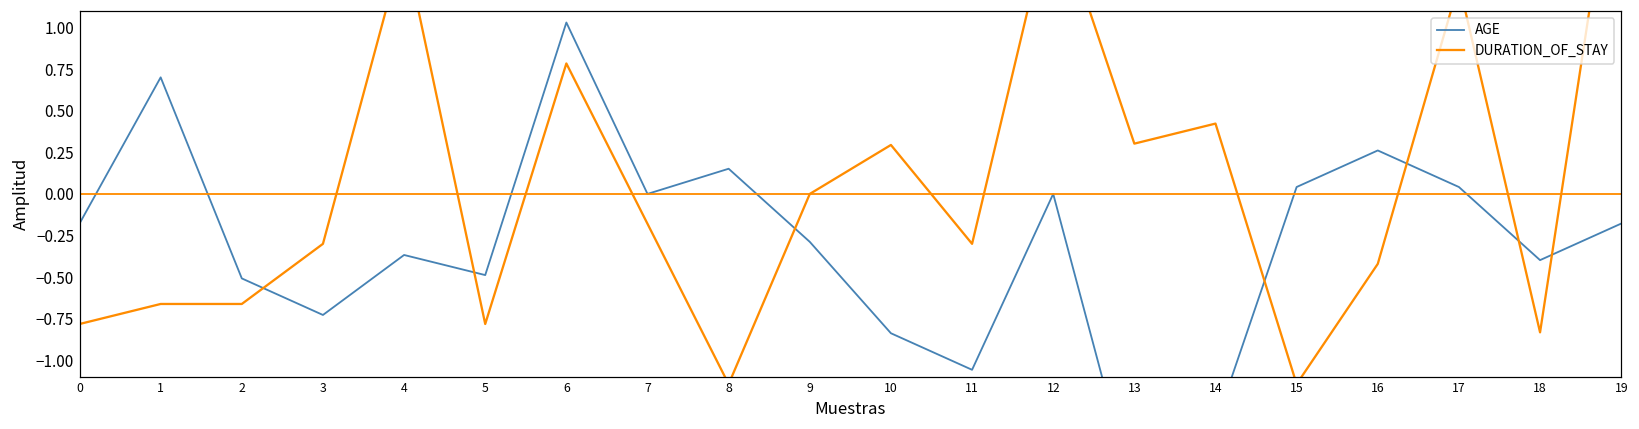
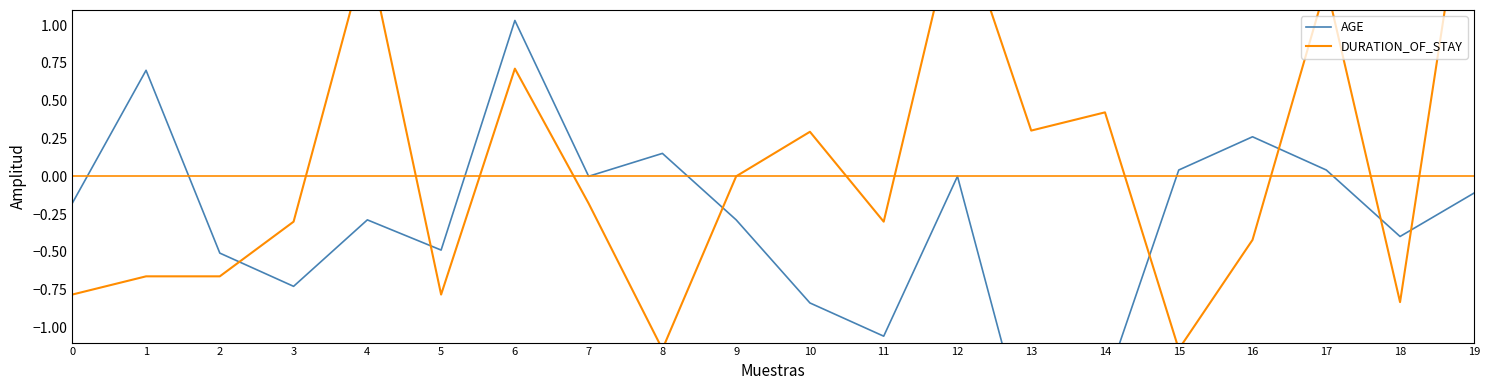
  {
    "AGE": {
      "0": -0.18,
      "1": 0.70,
      "2": -0.51,
      "3": -0.73,
-     "4": -0.37,
+     "4": -0.29,
      "5": -0.49,
      "6": 1.03,
      "7": 0.00,
      "8": 0.15,
      "9": -0.29,
      "10": -0.84,
      "11": -1.06,
      "12": 0.00,
      "15": 0.04,
      "16": 0.26,
      "17": 0.04,
      "18": -0.40,
-     "19": -0.18
+     "19": -0.11
    },
    "DURATION_OF_STAY": {
      "0": -0.78,
      "1": -0.66,
      "2": -0.66,
      "3": -0.30,
      "5": -0.78,
-     "6": 0.78,
+     "6": 0.71,
      "7": -0.18,
      "9": 0.00,
      "10": 0.29,
      "11": -0.30,
      "13": 0.30,
      "14": 0.42,
      "16": -0.42,
      "18": -0.83
    }
  }
